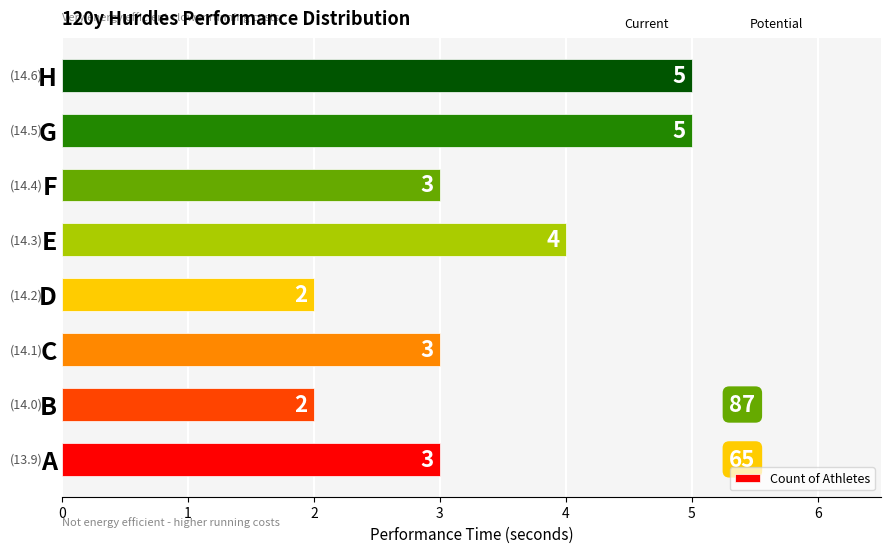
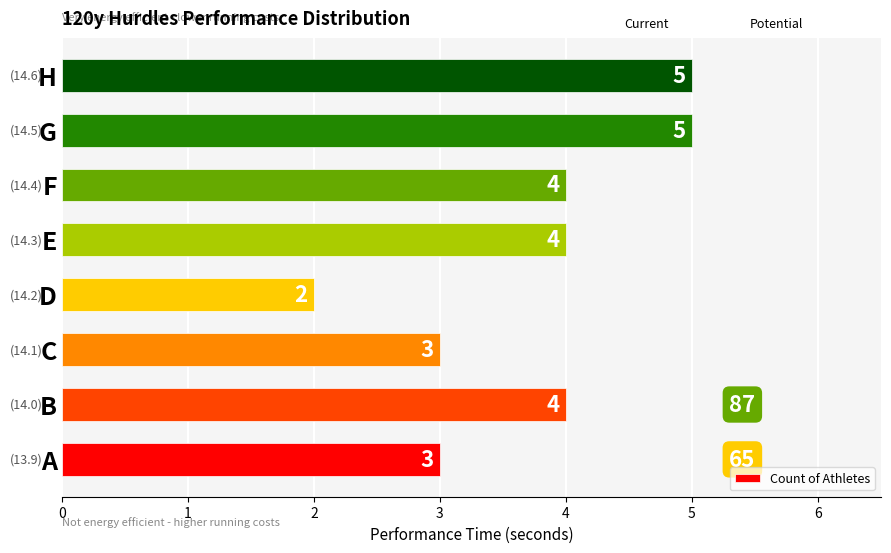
  {
    "H": 5,
    "G": 5,
-   "F": 3,
+   "F": 4,
    "E": 4,
    "D": 2,
    "C": 3,
-   "B": 2,
+   "B": 4,
    "A": 3
  }
